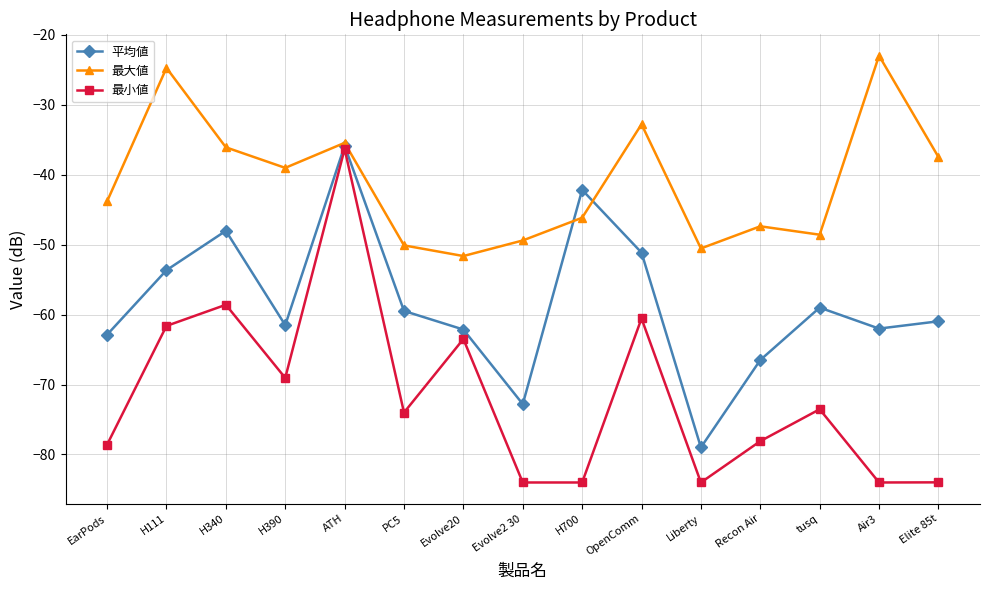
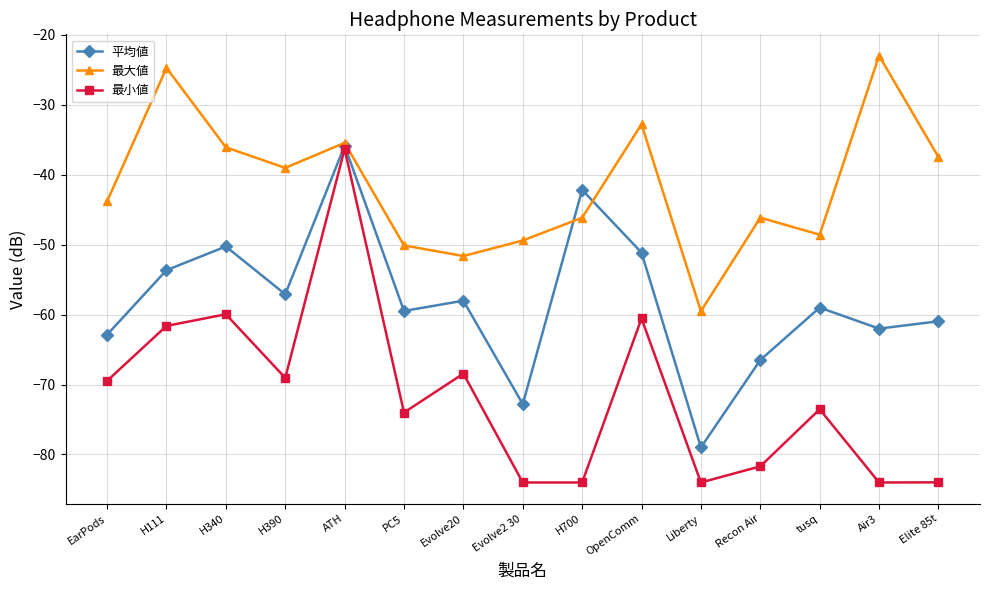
  {
    "平均値": {
      "EarPods": -63,
      "H111": -54,
-     "H340": -48,
-     "H390": -62,
+     "H340": -50,
+     "H390": -57,
      "ATH": -36,
      "PC5": -59,
-     "Evolve20": -62,
+     "Evolve20": -58,
      "Evolve2 30": -73,
      "H700": -42,
      "OpenComm": -51,
      "Liberty": -79,
      "Recon Air": -67,
      "tusq": -59,
      "Air3": -62,
      "Elite 85t": -61
    },
    "最大値": {
      "EarPods": -44,
      "H111": -25,
      "H340": -36,
      "H390": -39,
      "ATH": -35,
      "PC5": -50,
      "Evolve20": -52,
      "Evolve2 30": -49,
      "H700": -46,
      "OpenComm": -33,
-     "Liberty": -51,
-     "Recon Air": -47,
+     "Liberty": -60,
+     "Recon Air": -46,
      "tusq": -49,
      "Air3": -23,
      "Elite 85t": -37
    },
    "最小値": {
-     "EarPods": -79,
+     "EarPods": -69,
      "H111": -62,
-     "H340": -59,
+     "H340": -60,
      "H390": -69,
      "ATH": -36,
      "PC5": -74,
-     "Evolve20": -63,
+     "Evolve20": -68,
      "Evolve2 30": -84,
      "H700": -84,
      "OpenComm": -61,
      "Liberty": -84,
-     "Recon Air": -78,
+     "Recon Air": -82,
      "tusq": -74,
      "Air3": -84,
      "Elite 85t": -84
    }
  }
